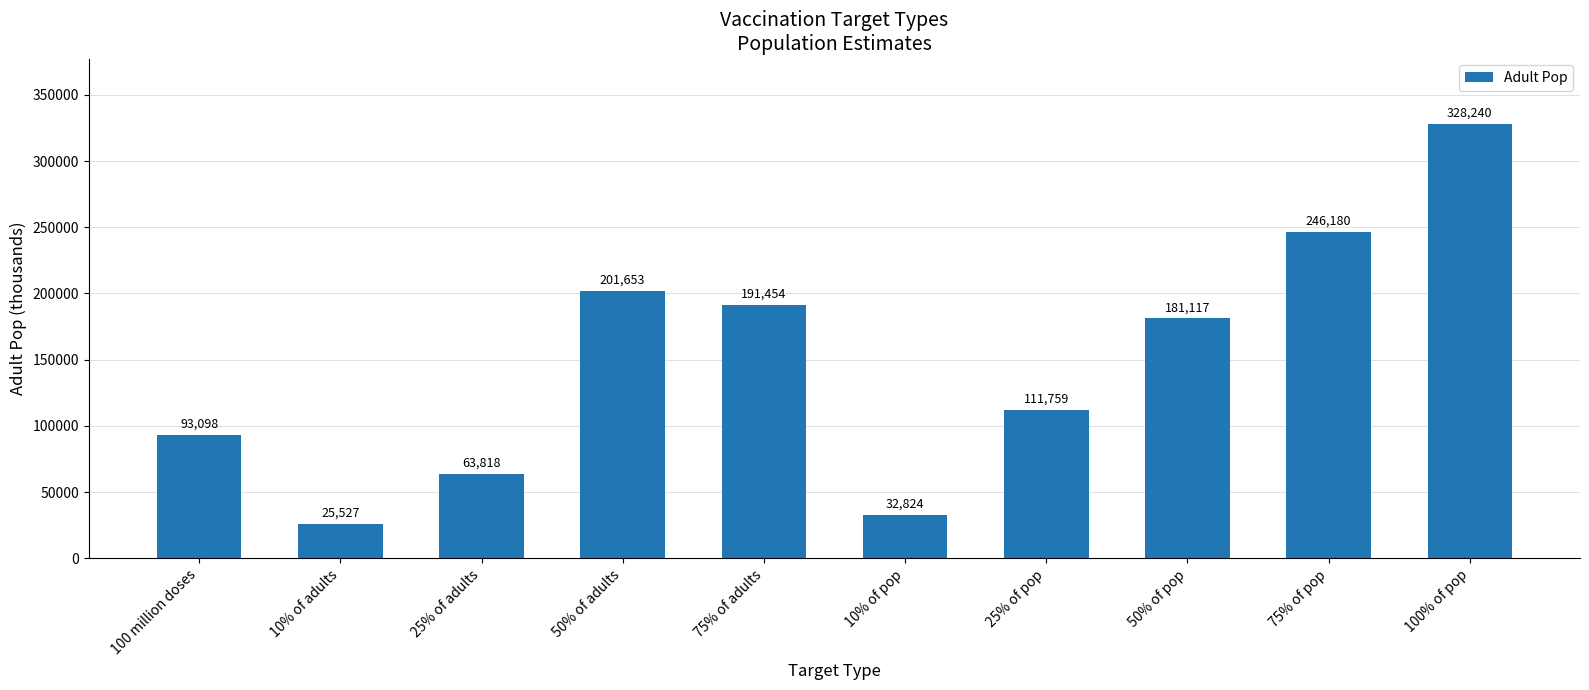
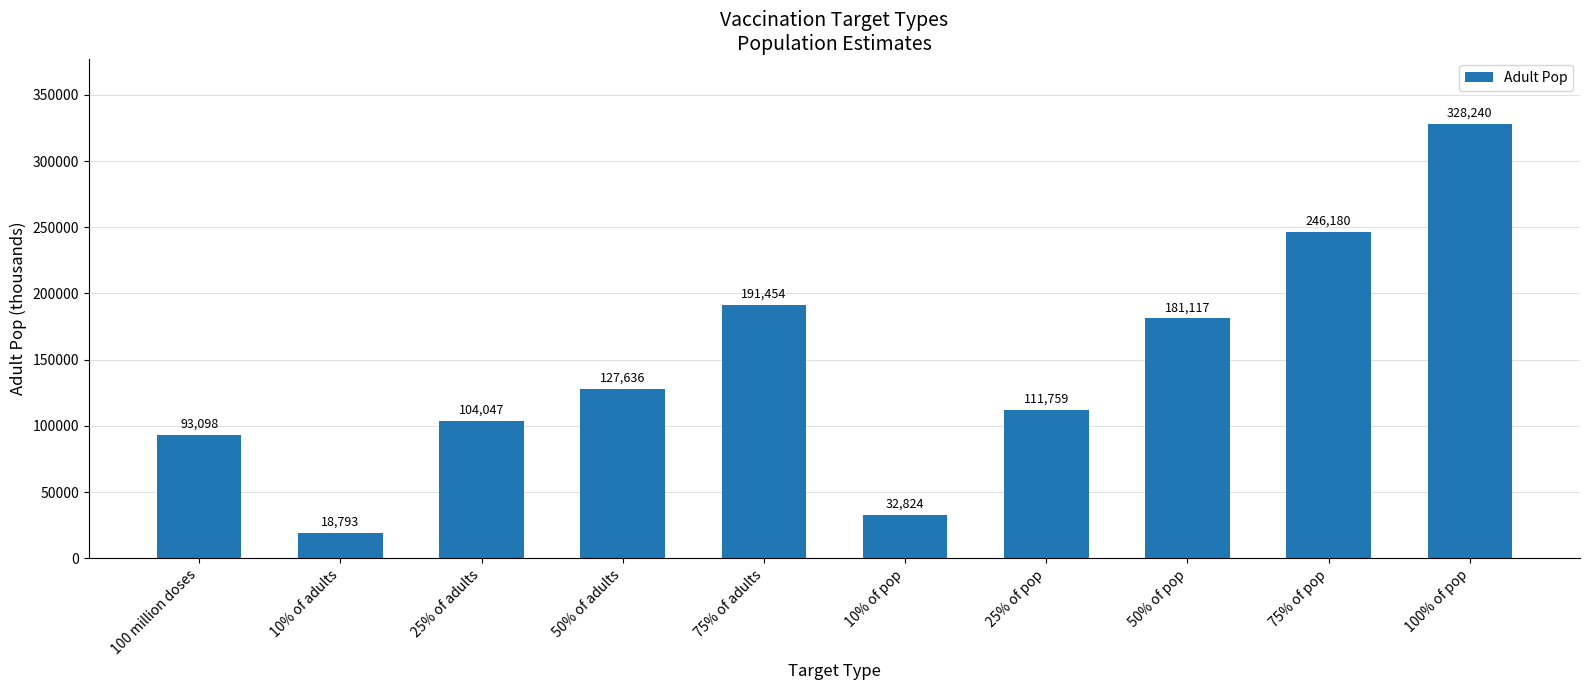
  {
    "100 million doses": "93,098",
-   "10% of adults": "25,527",
-   "25% of adults": "63,818",
-   "50% of adults": "201,653",
+   "10% of adults": "18,793",
+   "25% of adults": "104,047",
+   "50% of adults": "127,636",
    "75% of adults": "191,454",
    "10% of pop": "32,824",
    "25% of pop": "111,759",
    "50% of pop": "181,117",
    "75% of pop": "246,180",
    "100% of pop": "328,240"
  }
